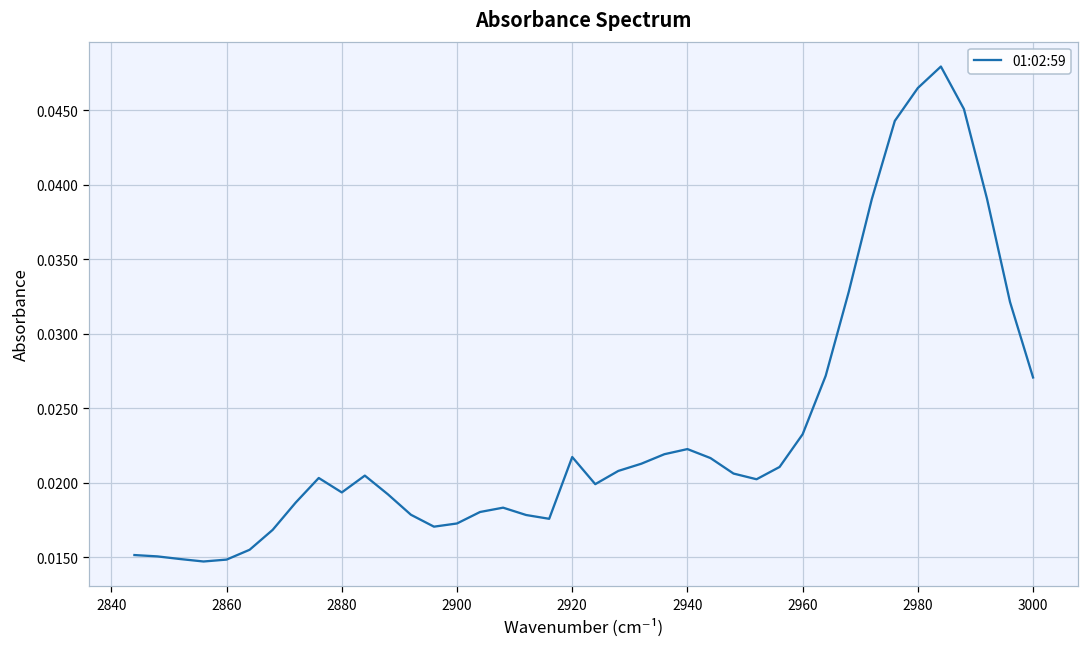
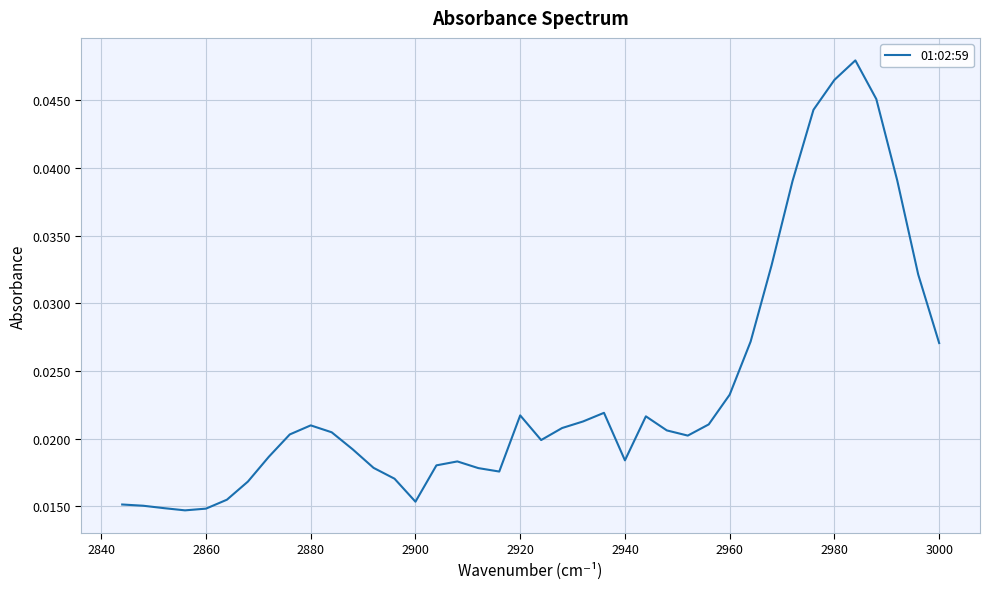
  {
    "2860": 0.0148,
-   "2880": 0.0193,
-   "2900": 0.0173,
+   "2880": 0.0210,
+   "2900": 0.0153,
    "2920": 0.0217,
-   "2940": 0.0223,
+   "2940": 0.0184,
    "2960": 0.0233,
    "2980": 0.0465,
    "3000": 0.0271
  }
